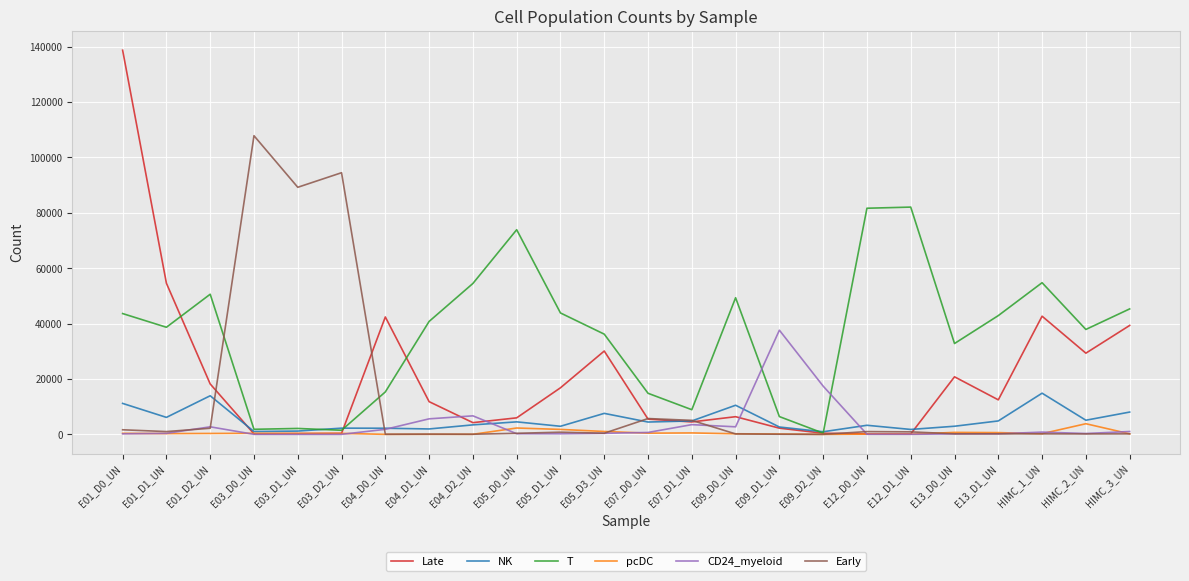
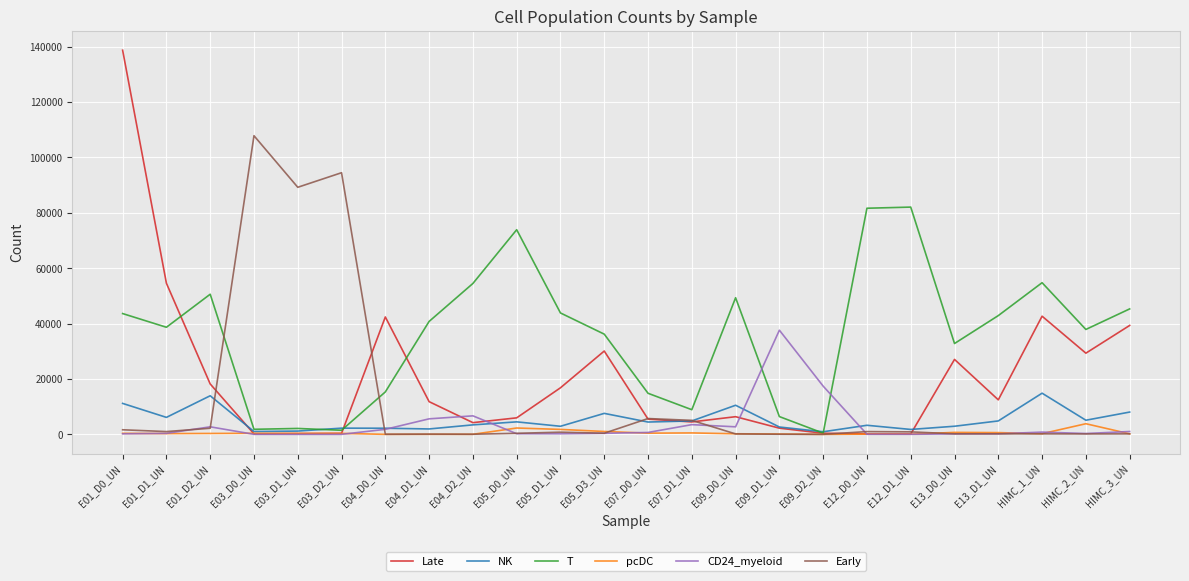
  {
    "Late": {
      "E01_D0_UN": 139000,
      "E01_D1_UN": 55000,
      "E01_D2_UN": 18000,
      "E04_D0_UN": 42000,
      "E04_D1_UN": 12000,
      "E05_D0_UN": 6000,
      "E05_D1_UN": 17000,
      "E05_D3_UN": 30000,
      "E09_D0_UN": 6000,
-     "E13_D0_UN": 21000,
+     "E13_D0_UN": 27000,
      "E13_D1_UN": 12000,
      "HIMC_1_UN": 43000,
      "HIMC_2_UN": 29000,
      "HIMC_3_UN": 39000
    },
    "NK": {
      "E01_D0_UN": 11000,
      "E01_D1_UN": 6000,
      "E01_D2_UN": 14000,
      "E04_D1_UN": 2000,
      "E05_D0_UN": 5000,
      "E05_D1_UN": 3000,
      "E05_D3_UN": 8000,
      "E07_D0_UN": 4000,
      "E09_D0_UN": 11000,
      "E12_D0_UN": 3000,
      "E13_D0_UN": 3000,
      "E13_D1_UN": 5000,
      "HIMC_1_UN": 15000,
      "HIMC_2_UN": 5000,
      "HIMC_3_UN": 8000
    },
    "T": {
      "E01_D0_UN": 44000,
      "E01_D1_UN": 39000,
      "E01_D2_UN": 51000,
      "E03_D1_UN": 2000,
      "E04_D0_UN": 15000,
      "E04_D1_UN": 41000,
      "E04_D2_UN": 54000,
      "E05_D0_UN": 74000,
      "E05_D1_UN": 44000,
      "E05_D3_UN": 36000,
      "E07_D0_UN": 15000,
      "E07_D1_UN": 9000,
      "E09_D0_UN": 49000,
      "E09_D1_UN": 6000,
      "E12_D0_UN": 82000,
      "E12_D1_UN": 82000,
      "E13_D0_UN": 33000,
      "E13_D1_UN": 43000,
      "HIMC_1_UN": 55000,
      "HIMC_2_UN": 38000,
      "HIMC_3_UN": 45000
    },
    "pcDC": {
      "E01_D2_UN": 0,
      "E05_D0_UN": 2000,
      "E05_D1_UN": 2000,
      "E07_D1_UN": 1000,
      "HIMC_2_UN": 4000
    },
    "CD24_myeloid": {
      "E04_D1_UN": 6000,
      "E04_D2_UN": 7000,
      "E07_D1_UN": 4000,
      "E09_D0_UN": 3000,
      "E09_D1_UN": 38000,
      "E09_D2_UN": 17000
    },
    "Early": {
      "E01_D0_UN": 2000,
      "E03_D0_UN": 108000,
      "E03_D1_UN": 89000,
      "E03_D2_UN": 94000
    }
  }
